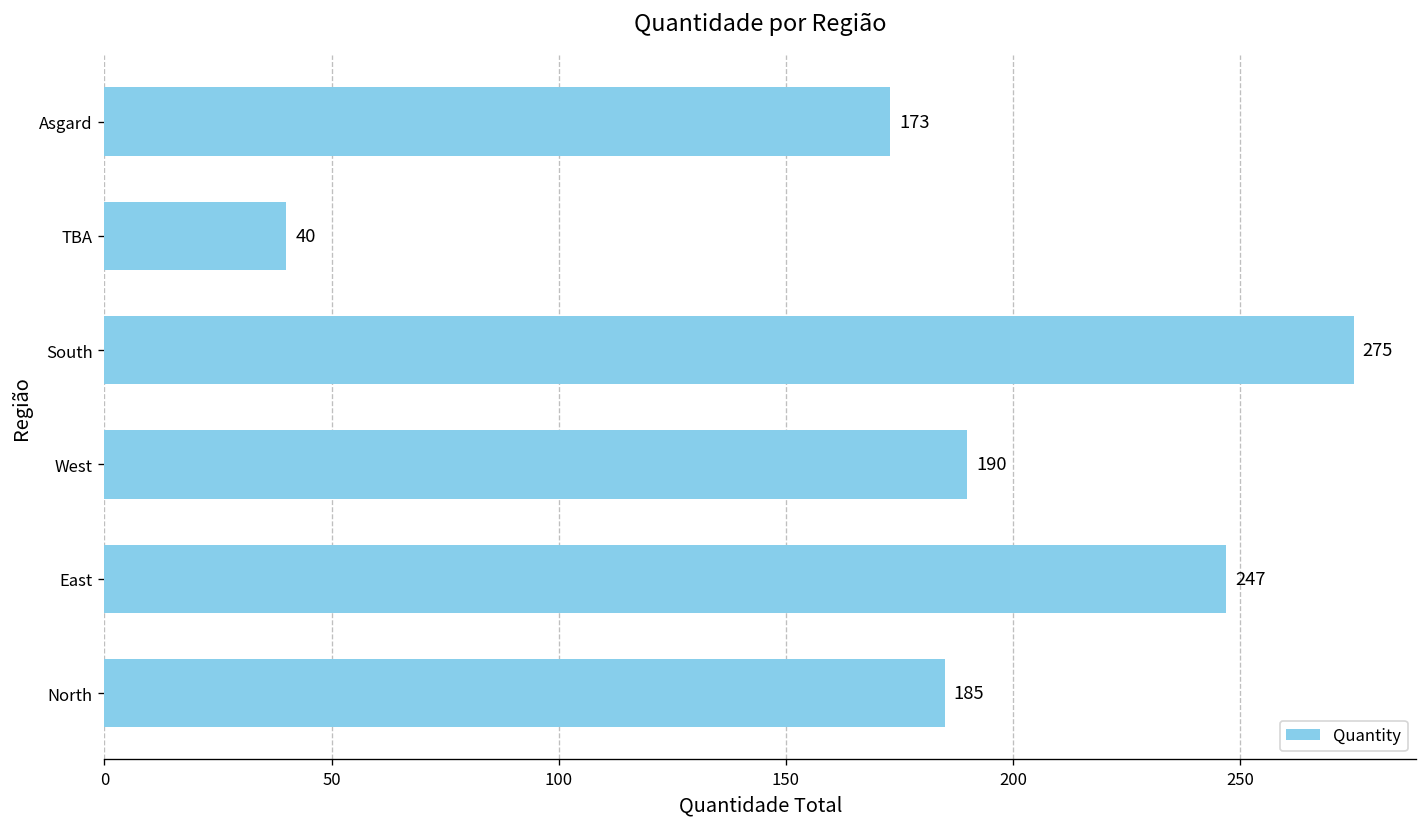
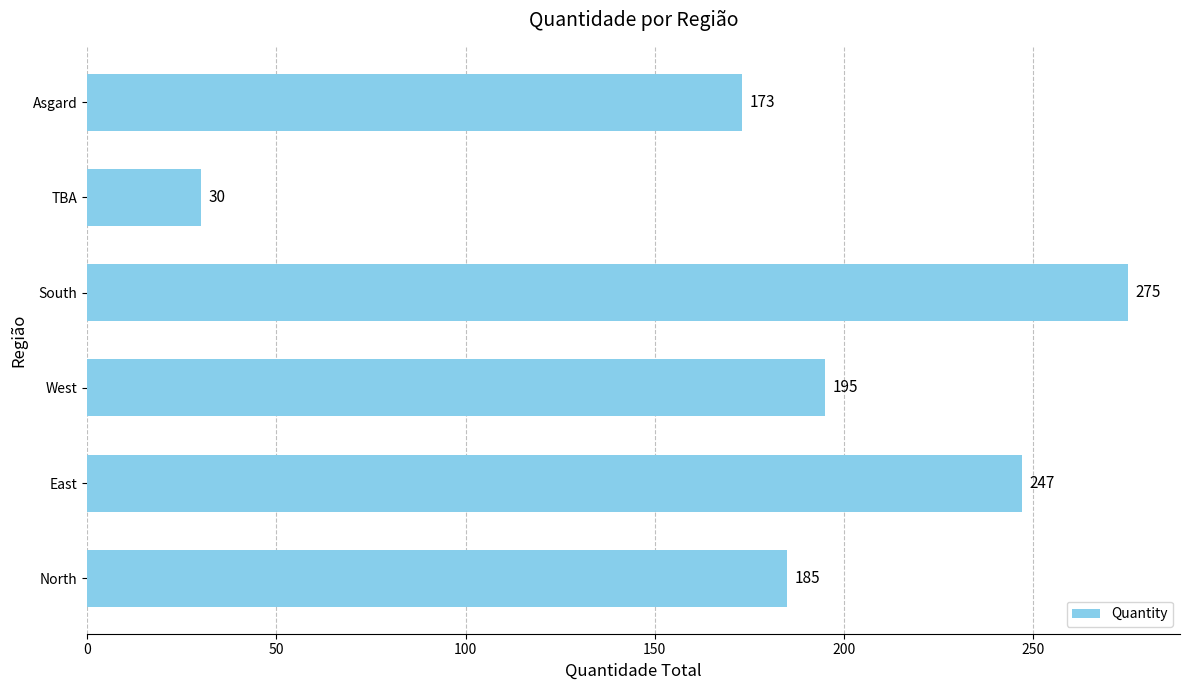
  {
    "Asgard": 173,
-   "TBA": 40,
+   "TBA": 30,
    "South": 275,
-   "West": 190,
+   "West": 195,
    "East": 247,
    "North": 185
  }
